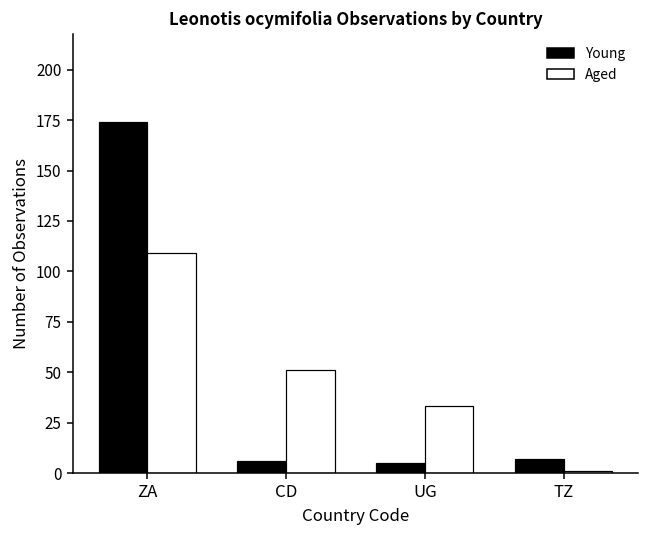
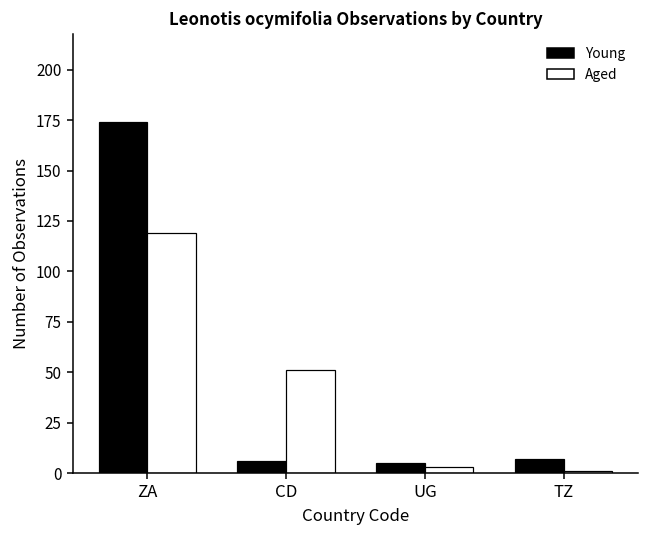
  {
    "Young": {
      "ZA": 174,
      "CD": 6,
      "UG": 5,
      "TZ": 7
    },
    "Aged": {
-     "ZA": 109,
+     "ZA": 119,
      "CD": 51,
-     "UG": 33
+     "UG": 3
    }
  }
